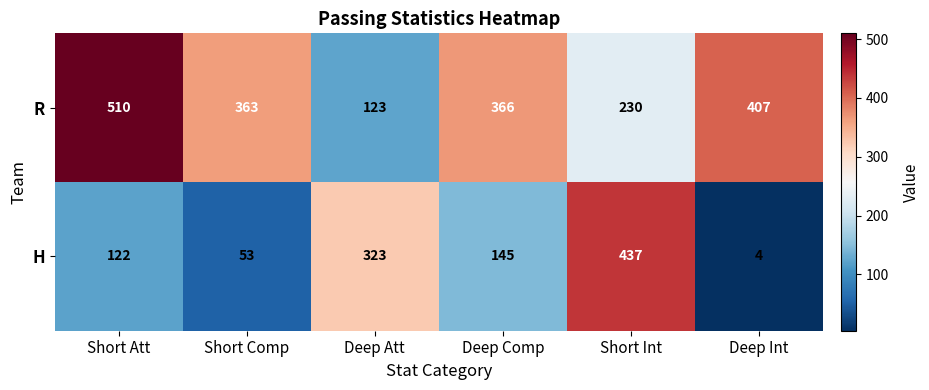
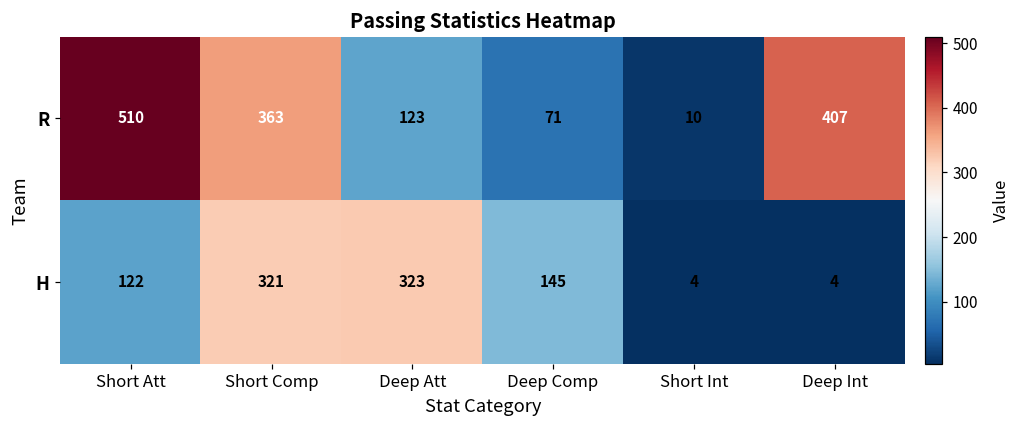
  {
    "R": {
      "Short Att": 510,
      "Short Comp": 363,
      "Deep Att": 123,
-     "Deep Comp": 366,
-     "Short Int": 230,
+     "Deep Comp": 71,
+     "Short Int": 10,
      "Deep Int": 407
    },
    "H": {
      "Short Att": 122,
-     "Short Comp": 53,
+     "Short Comp": 321,
      "Deep Att": 323,
      "Deep Comp": 145,
-     "Short Int": 437,
+     "Short Int": 4,
      "Deep Int": 4
    }
  }
